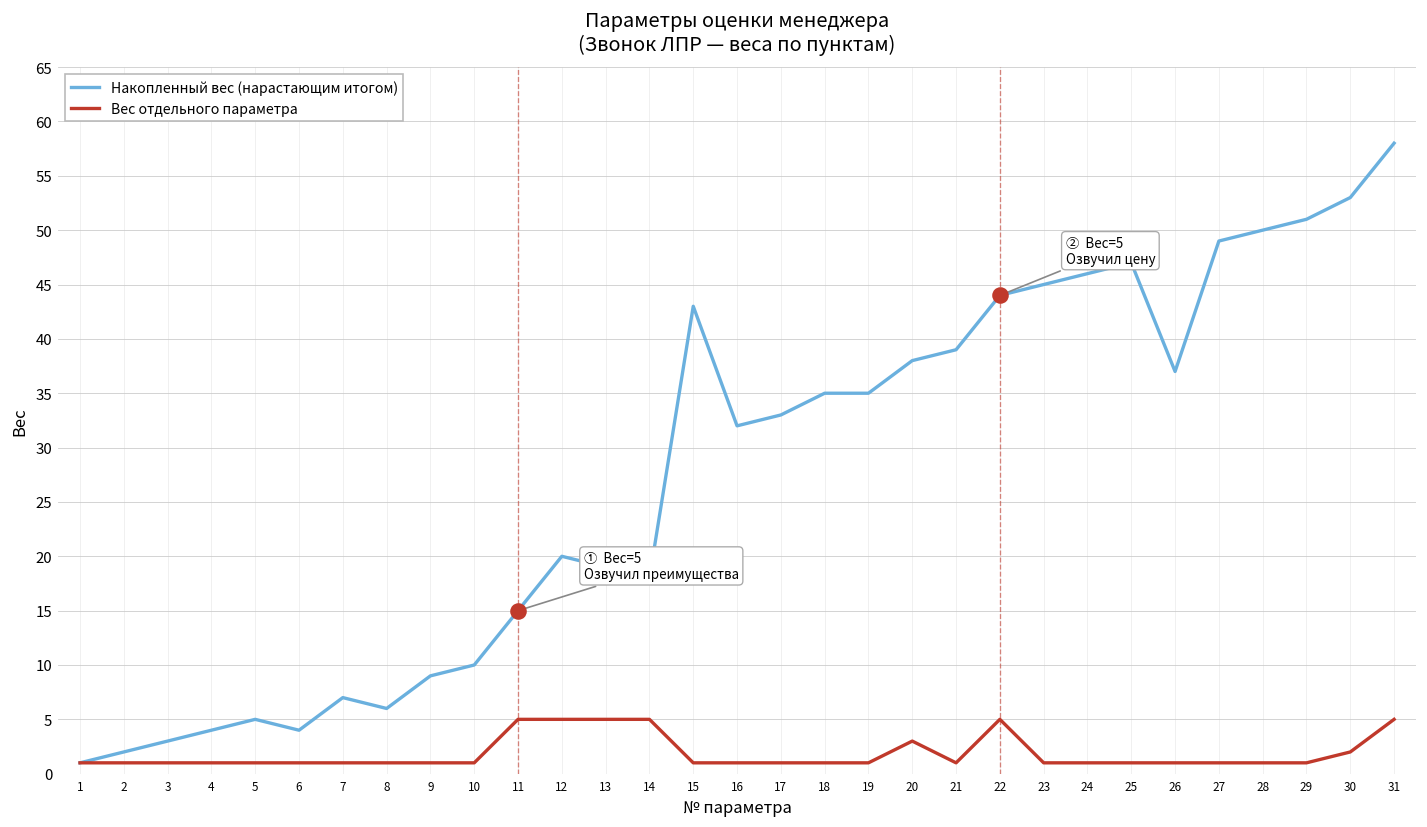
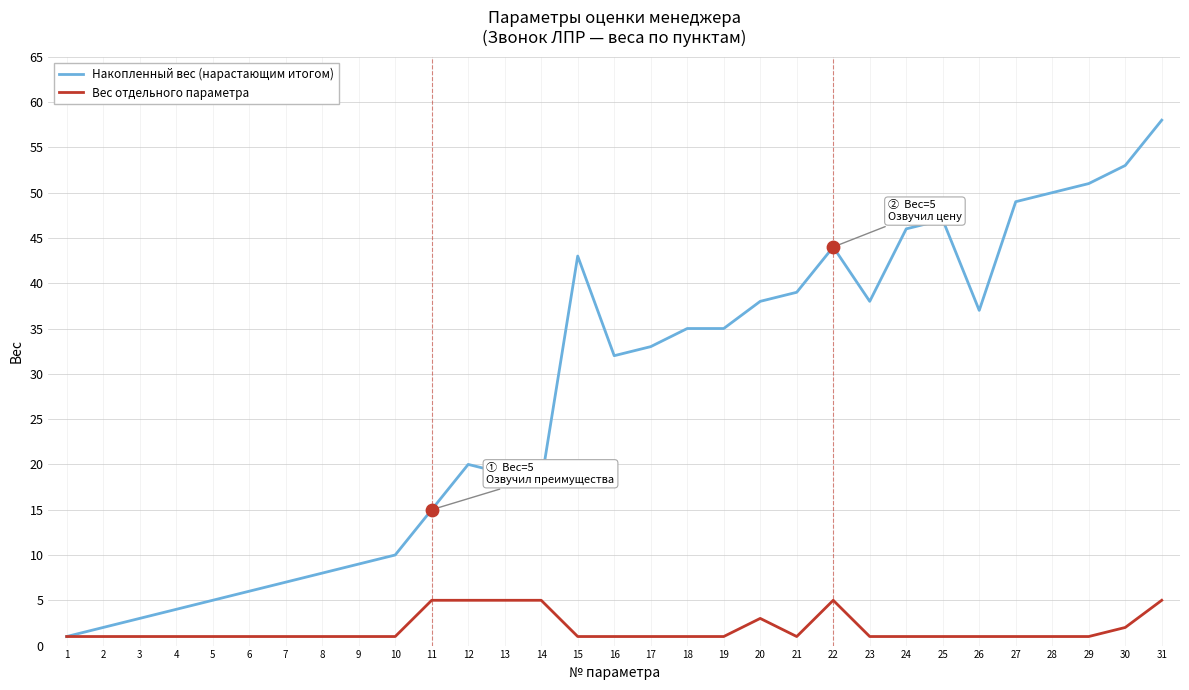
  {
    "Накопленный вес (нарастающим итогом)": {
      "2": 2,
      "3": 3,
      "4": 4,
      "5": 5,
-     "6": 4,
+     "6": 6,
      "7": 7,
-     "8": 6,
+     "8": 8,
      "9": 9,
      "10": 10,
      "15": 43,
      "16": 32,
      "17": 33,
      "18": 35,
      "19": 35,
      "20": 38,
      "21": 39,
-     "23": 45,
+     "23": 38,
      "26": 37,
      "27": 49,
      "28": 50,
      "29": 51,
      "30": 53,
      "31": 58
    }
  }
